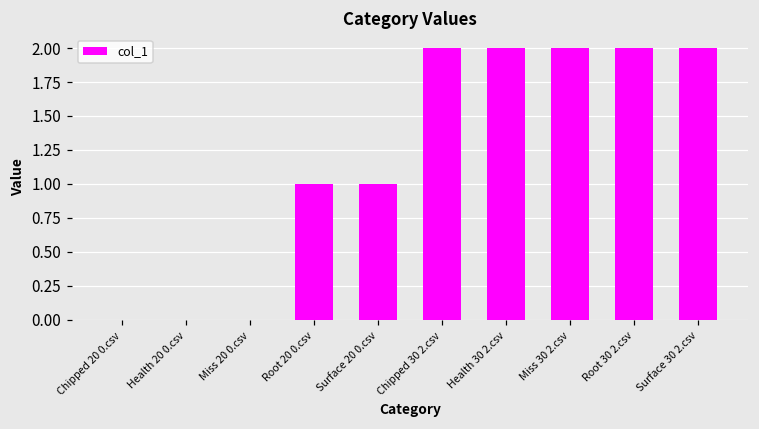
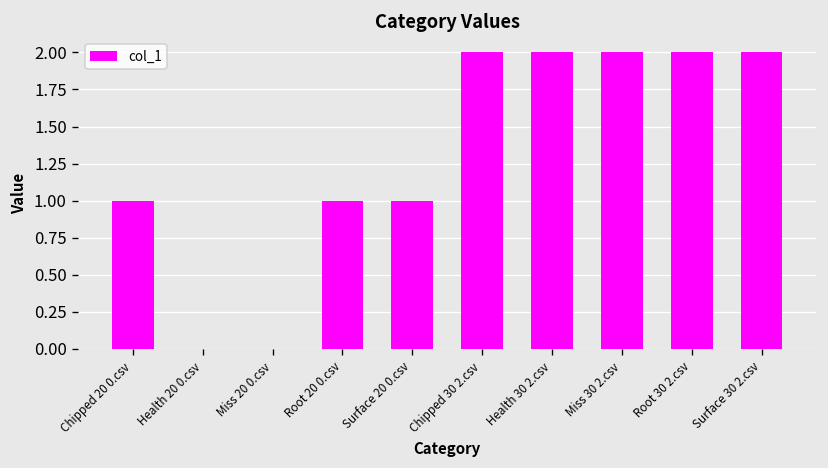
  {
-   "Chipped 20 0.csv": 0,
+   "Chipped 20 0.csv": 1,
    "Health 20 0.csv": 0,
    "Miss 20 0.csv": 0,
    "Root 20 0.csv": 1,
    "Surface 20 0.csv": 1,
    "Chipped 30 2.csv": 2,
    "Health 30 2.csv": 2,
    "Miss 30 2.csv": 2,
    "Root 30 2.csv": 2,
    "Surface 30 2.csv": 2
  }
